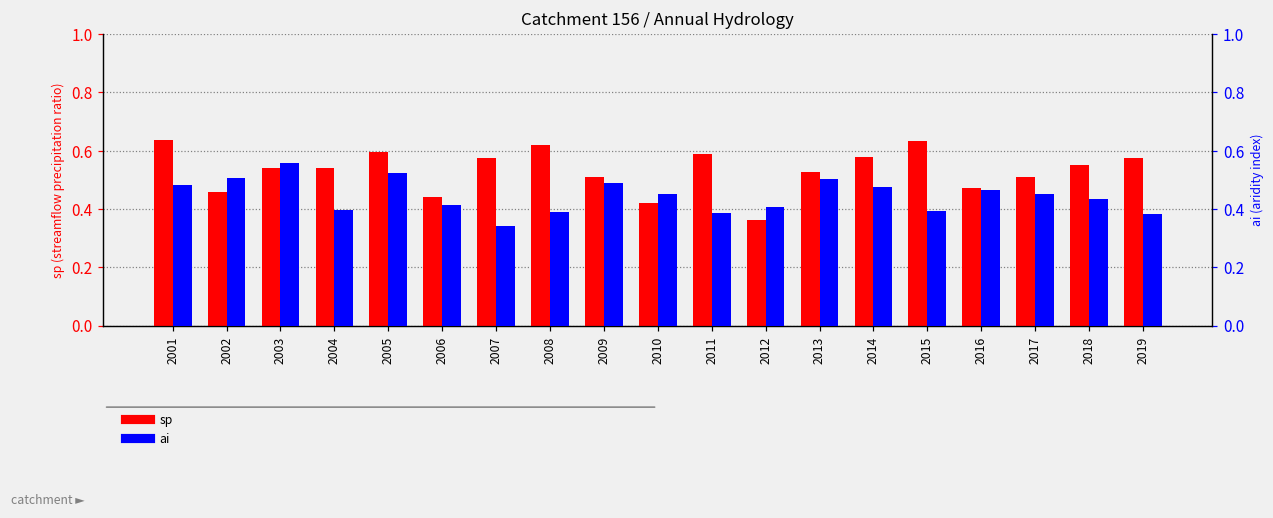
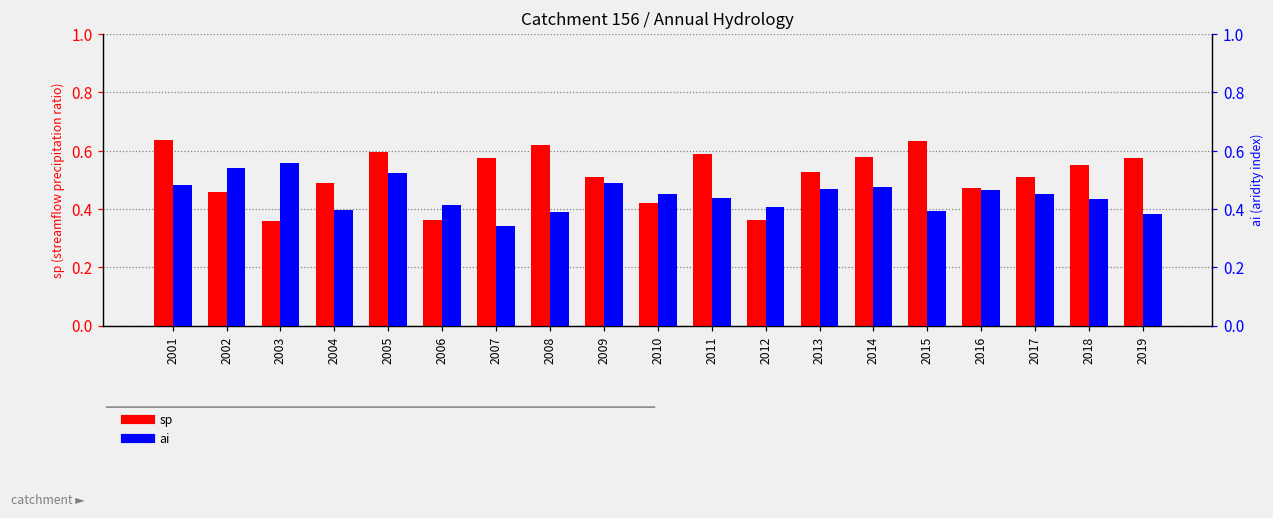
  {
    "sp": {
      "2001": 0.64,
      "2002": 0.46,
-     "2003": 0.54,
-     "2004": 0.54,
+     "2003": 0.36,
+     "2004": 0.49,
      "2005": 0.60,
-     "2006": 0.44,
+     "2006": 0.36,
      "2007": 0.58,
      "2008": 0.62,
      "2009": 0.51,
      "2010": 0.42,
      "2011": 0.59,
      "2012": 0.36,
      "2013": 0.53,
      "2014": 0.58,
      "2015": 0.63,
      "2016": 0.47,
      "2017": 0.51,
      "2018": 0.55,
      "2019": 0.58
    },
    "ai": {
      "2001": 0.48,
-     "2002": 0.51,
+     "2002": 0.54,
      "2003": 0.56,
      "2004": 0.40,
      "2005": 0.52,
      "2006": 0.41,
      "2007": 0.34,
      "2008": 0.39,
      "2009": 0.49,
      "2010": 0.45,
-     "2011": 0.39,
+     "2011": 0.44,
      "2012": 0.41,
-     "2013": 0.50,
+     "2013": 0.47,
      "2014": 0.47,
      "2015": 0.39,
      "2016": 0.47,
      "2017": 0.45,
      "2018": 0.43,
      "2019": 0.38
    }
  }
